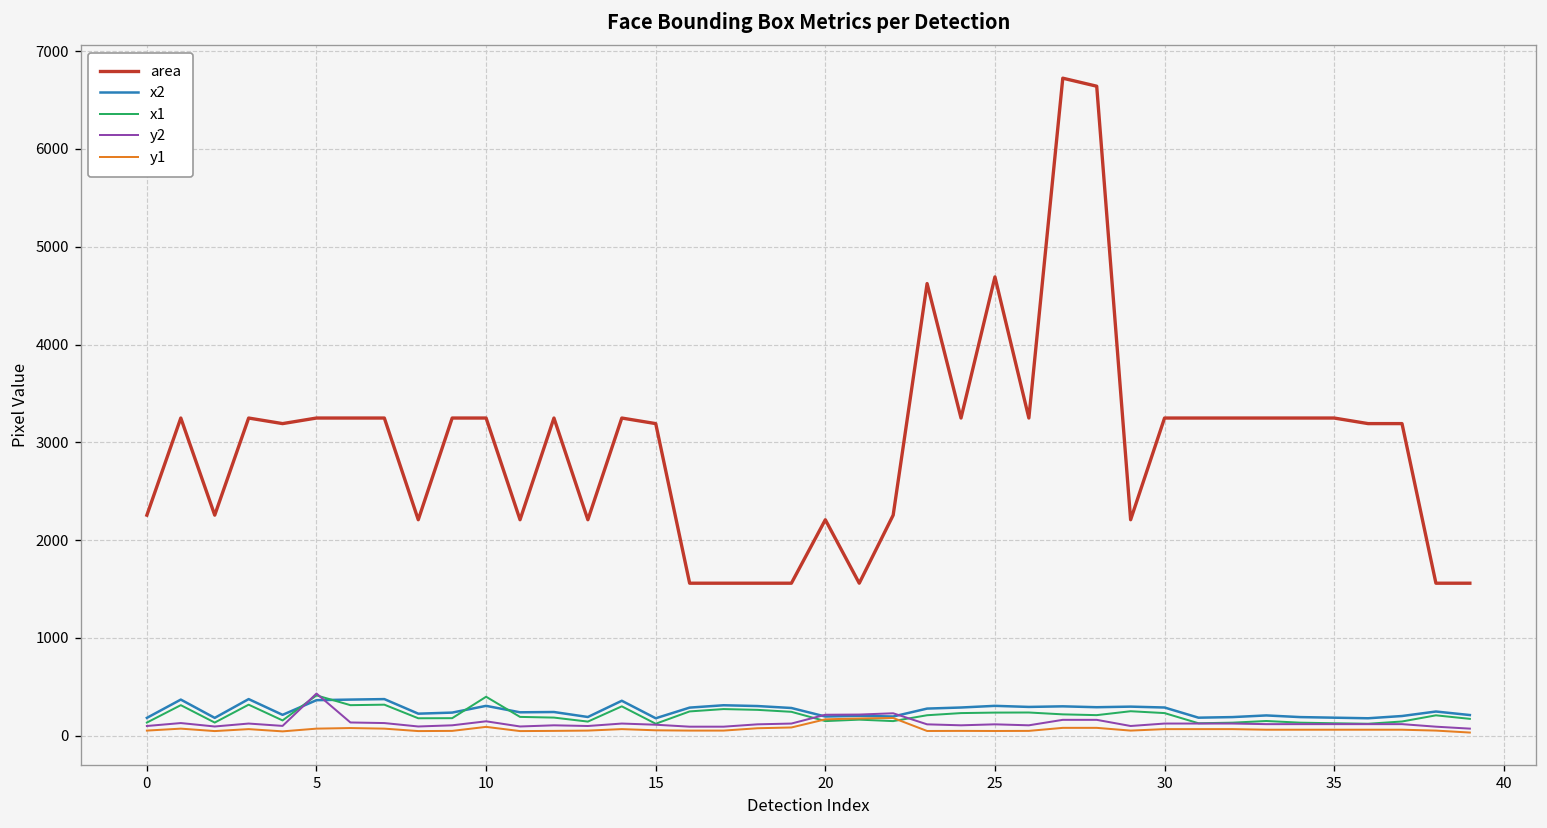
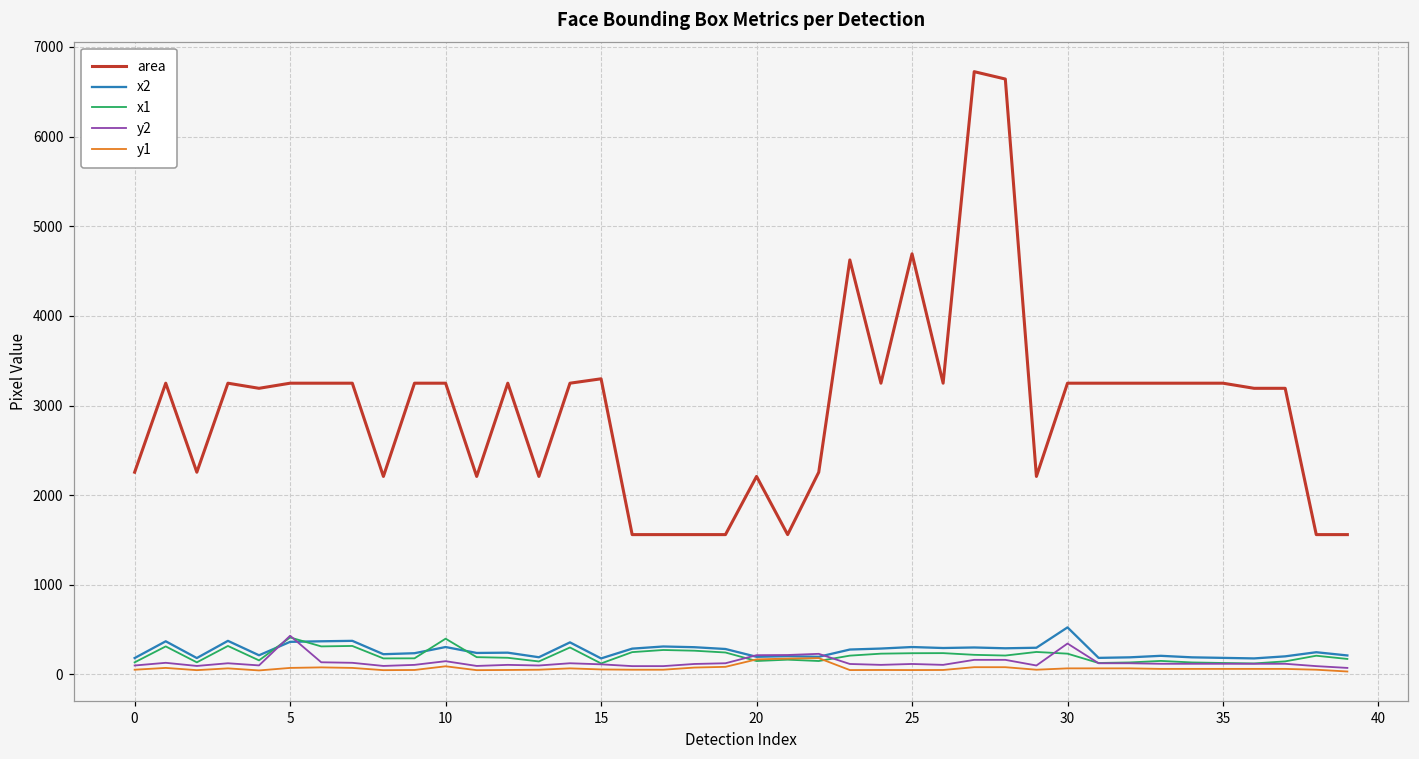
  {
    "area": {
      "0": 2300,
      "5": 3200,
      "10": 3200,
-     "15": 3200,
+     "15": 3300,
      "20": 2200,
      "25": 4700,
      "30": 3200,
      "35": 3200
    },
    "x2": {
      "0": 200,
      "5": 400,
      "10": 300,
      "15": 200,
      "25": 300,
-     "30": 300,
+     "30": 500,
      "35": 200
    },
    "x1": {
      "0": 100,
      "10": 400,
      "25": 200,
      "30": 200
    },
    "y2": {
      "0": 100,
      "10": 100,
      "25": 100,
-     "30": 100
+     "30": 300
    },
    "y1": {
      "0": 100,
      "5": 100,
      "10": 100,
      "15": 100,
      "25": 0,
      "30": 100,
      "35": 100
    }
  }
